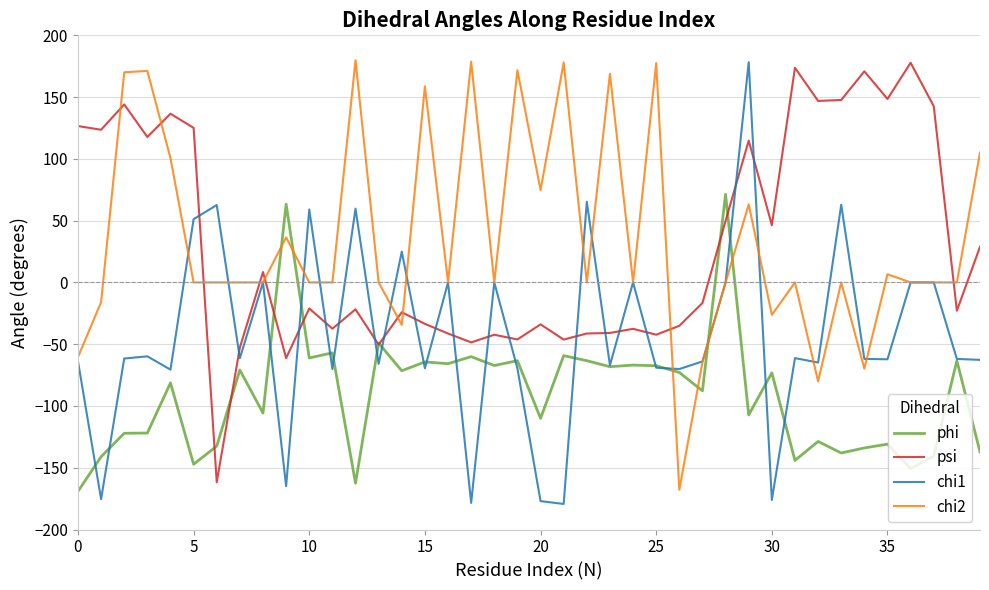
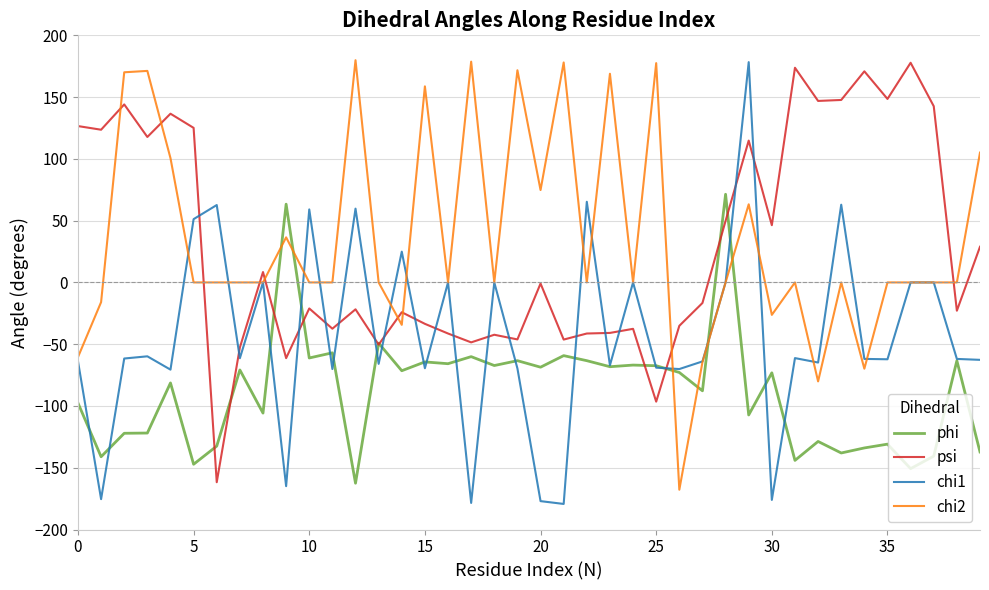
  {
    "phi": {
-     "0": -169,
+     "0": -98,
      "5": -147,
      "10": -61,
      "15": -64,
-     "20": -110,
+     "20": -69,
      "30": -73,
      "35": -131
    },
    "psi": {
      "0": 127,
      "5": 125,
      "10": -21,
      "15": -34,
-     "20": -34,
-     "25": -42,
+     "20": -1,
+     "25": -96,
      "30": 46,
      "35": 149
    },
    "chi1": {
      "0": -64,
      "5": 51,
      "10": 59,
      "15": -69,
      "20": -177,
      "30": -176,
      "35": -62
    },
    "chi2": {
      "0": -60,
      "5": 0,
      "10": 0,
      "15": 159,
      "20": 75,
      "25": 178,
      "30": -26,
-     "35": 7
+     "35": 0
    }
  }
